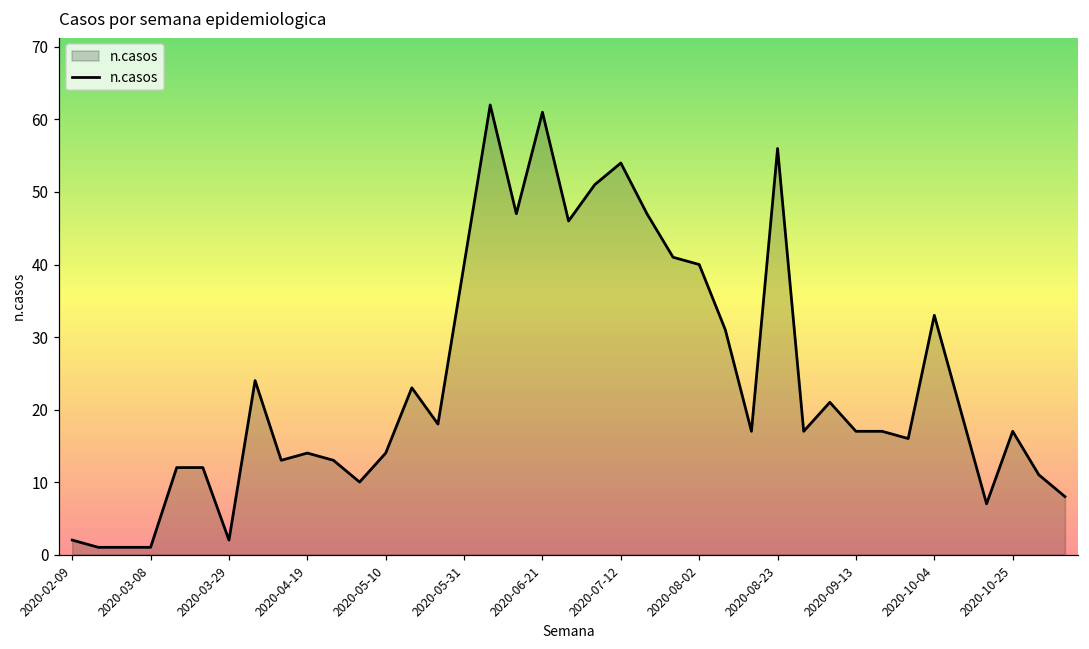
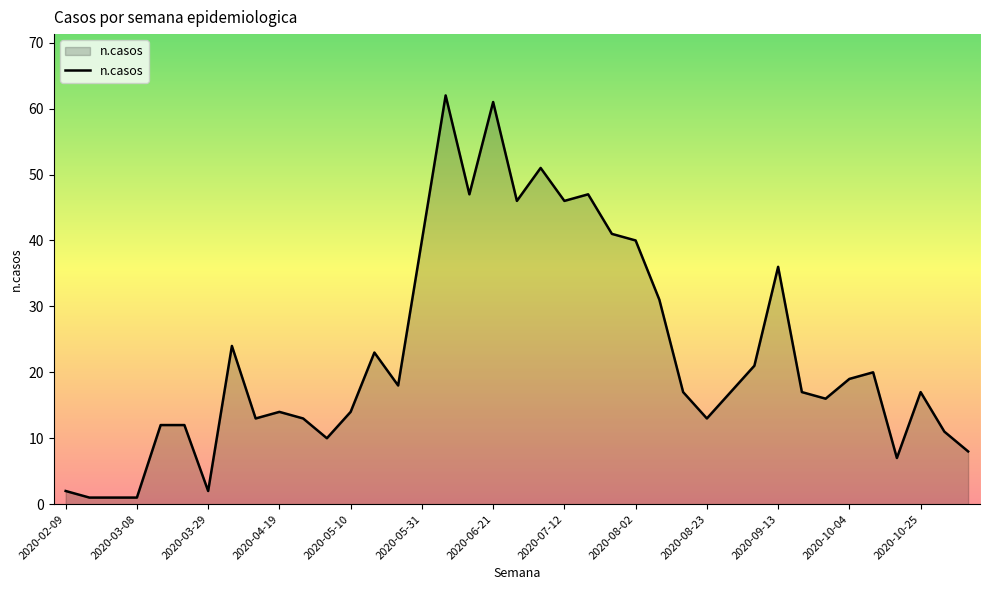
  {
    "2020-02-09": 2,
    "2020-03-08": 1,
    "2020-03-29": 2,
    "2020-04-19": 14,
    "2020-05-10": 14,
    "2020-05-31": 40,
    "2020-06-21": 61,
-   "2020-07-12": 54,
+   "2020-07-12": 46,
    "2020-08-02": 40,
-   "2020-08-23": 56,
-   "2020-09-13": 17,
-   "2020-10-04": 33,
+   "2020-08-23": 13,
+   "2020-09-13": 36,
+   "2020-10-04": 19,
    "2020-10-25": 17
  }
